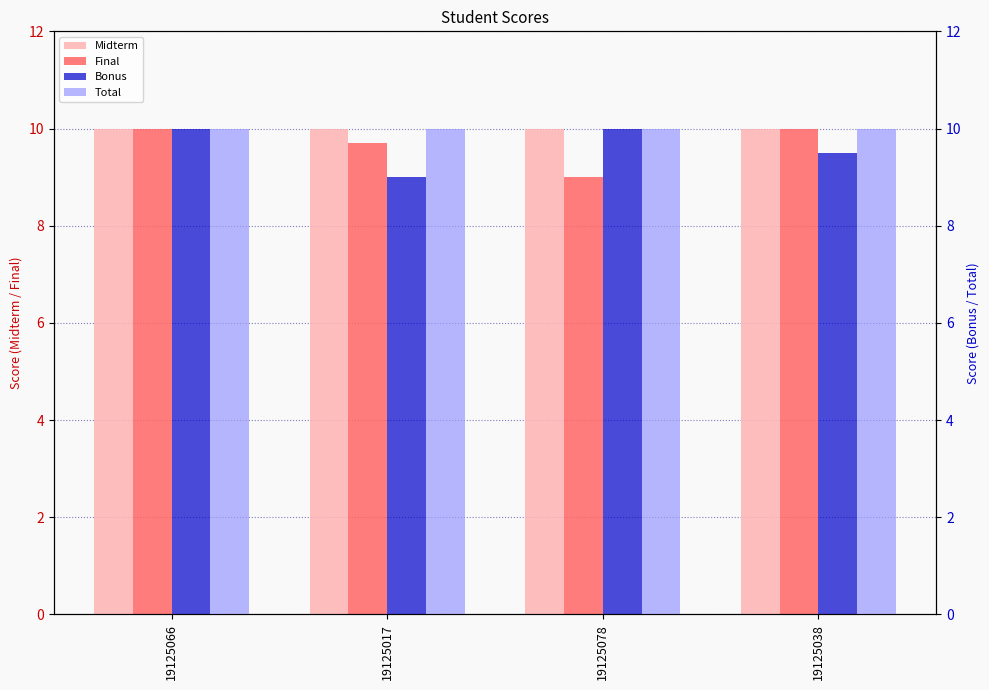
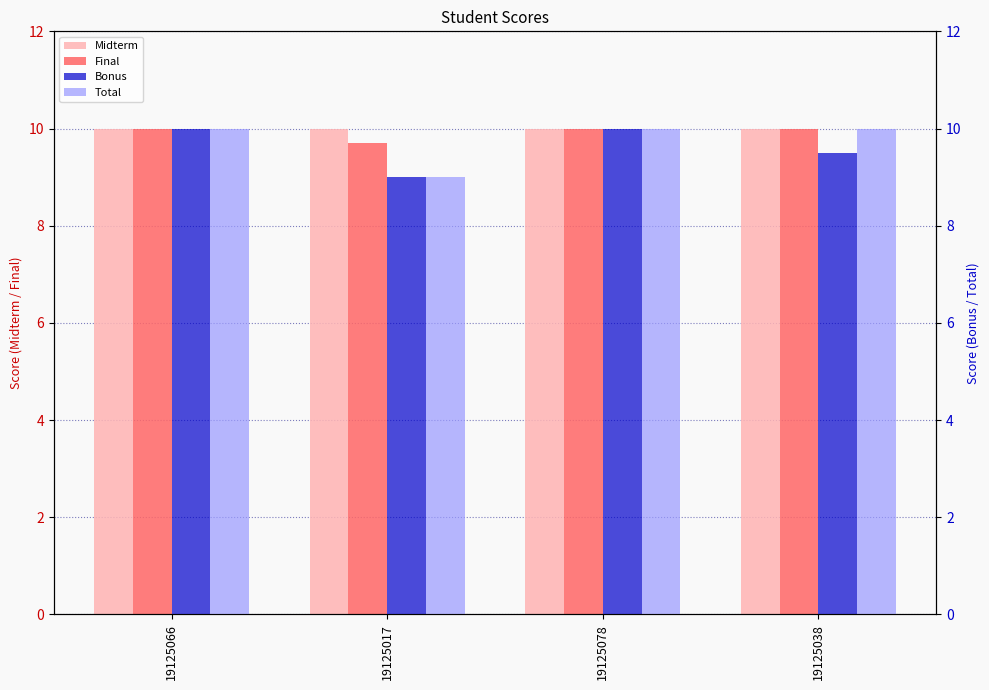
  {
    "Midterm": {
      "19125066": 10,
      "19125017": 10,
      "19125078": 10,
      "19125038": 10
    },
    "Final": {
      "19125066": 10,
      "19125017": 9.7,
-     "19125078": 9,
+     "19125078": 10,
      "19125038": 10
    },
    "Bonus": {
      "19125066": 10,
      "19125017": 9,
      "19125078": 10,
      "19125038": 9.5
    },
    "Total": {
      "19125066": 10,
-     "19125017": 10,
+     "19125017": 9,
      "19125078": 10,
      "19125038": 10
    }
  }
